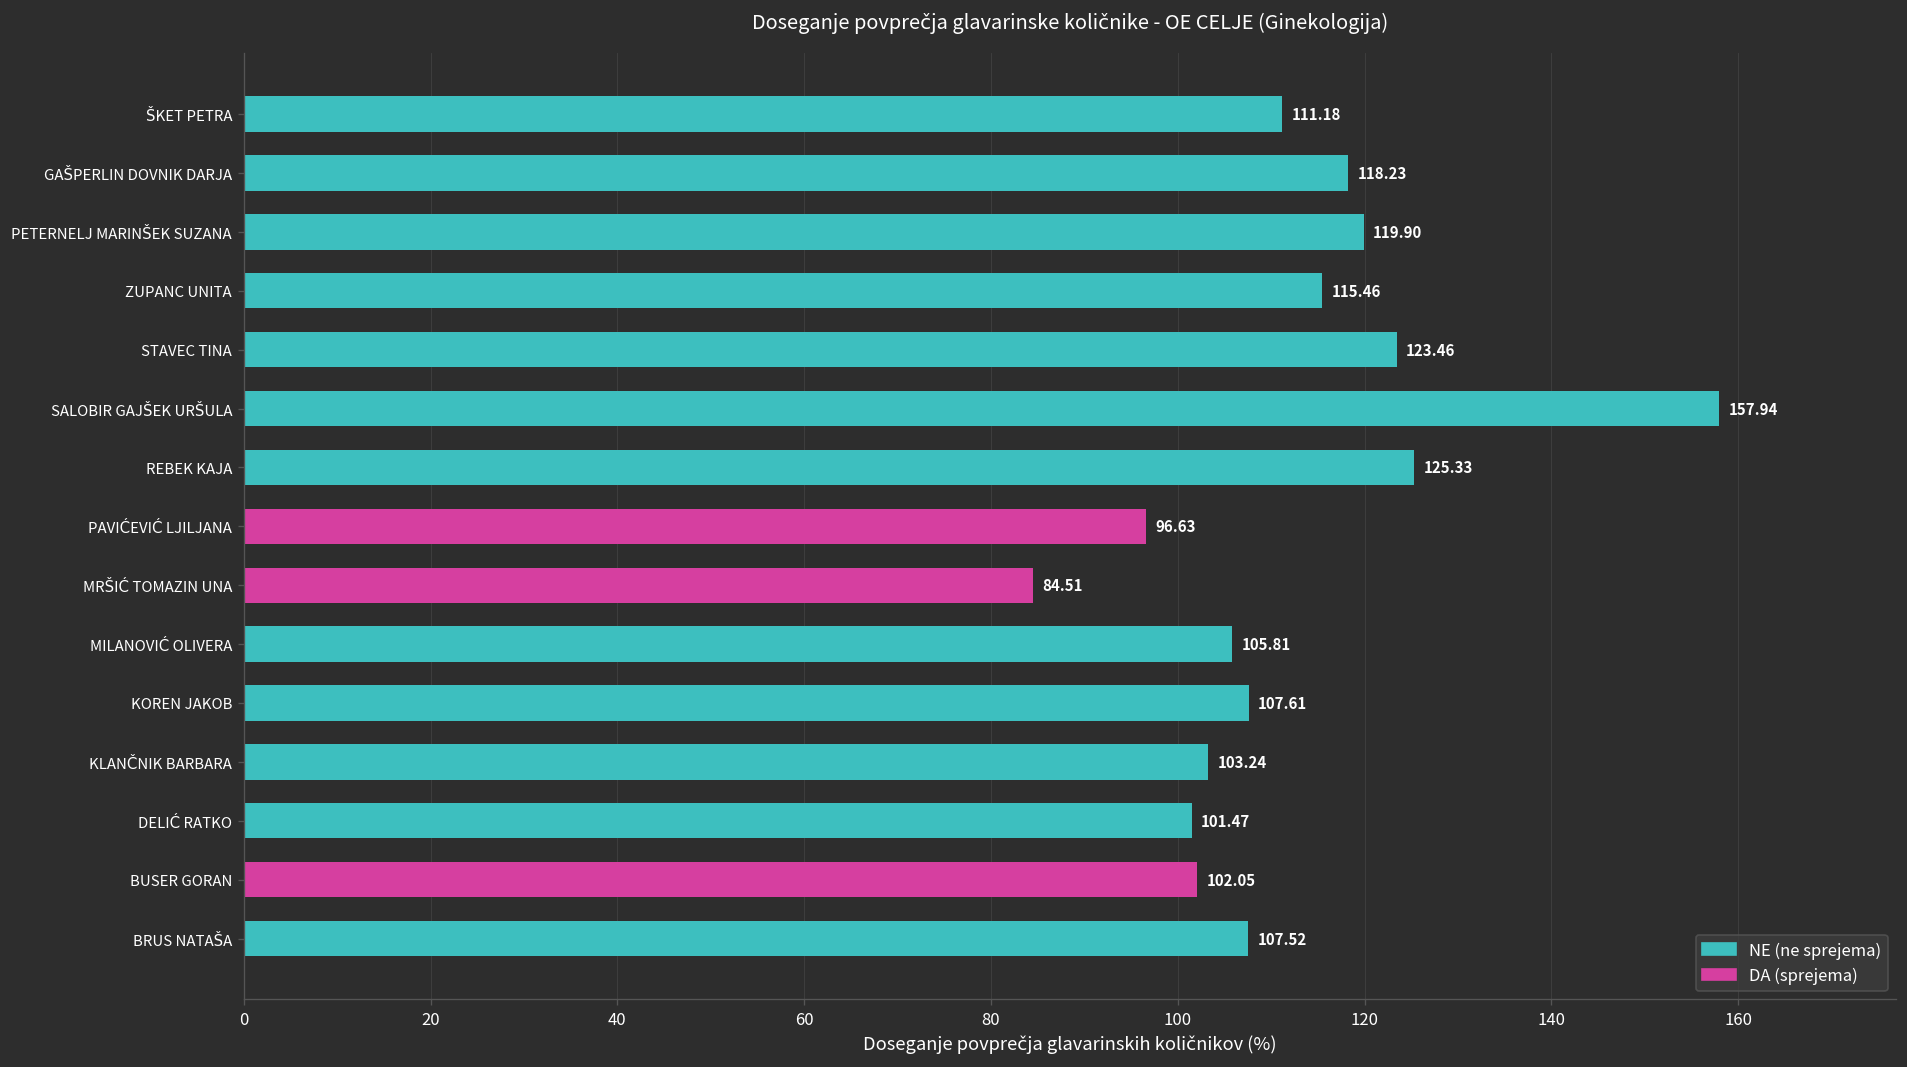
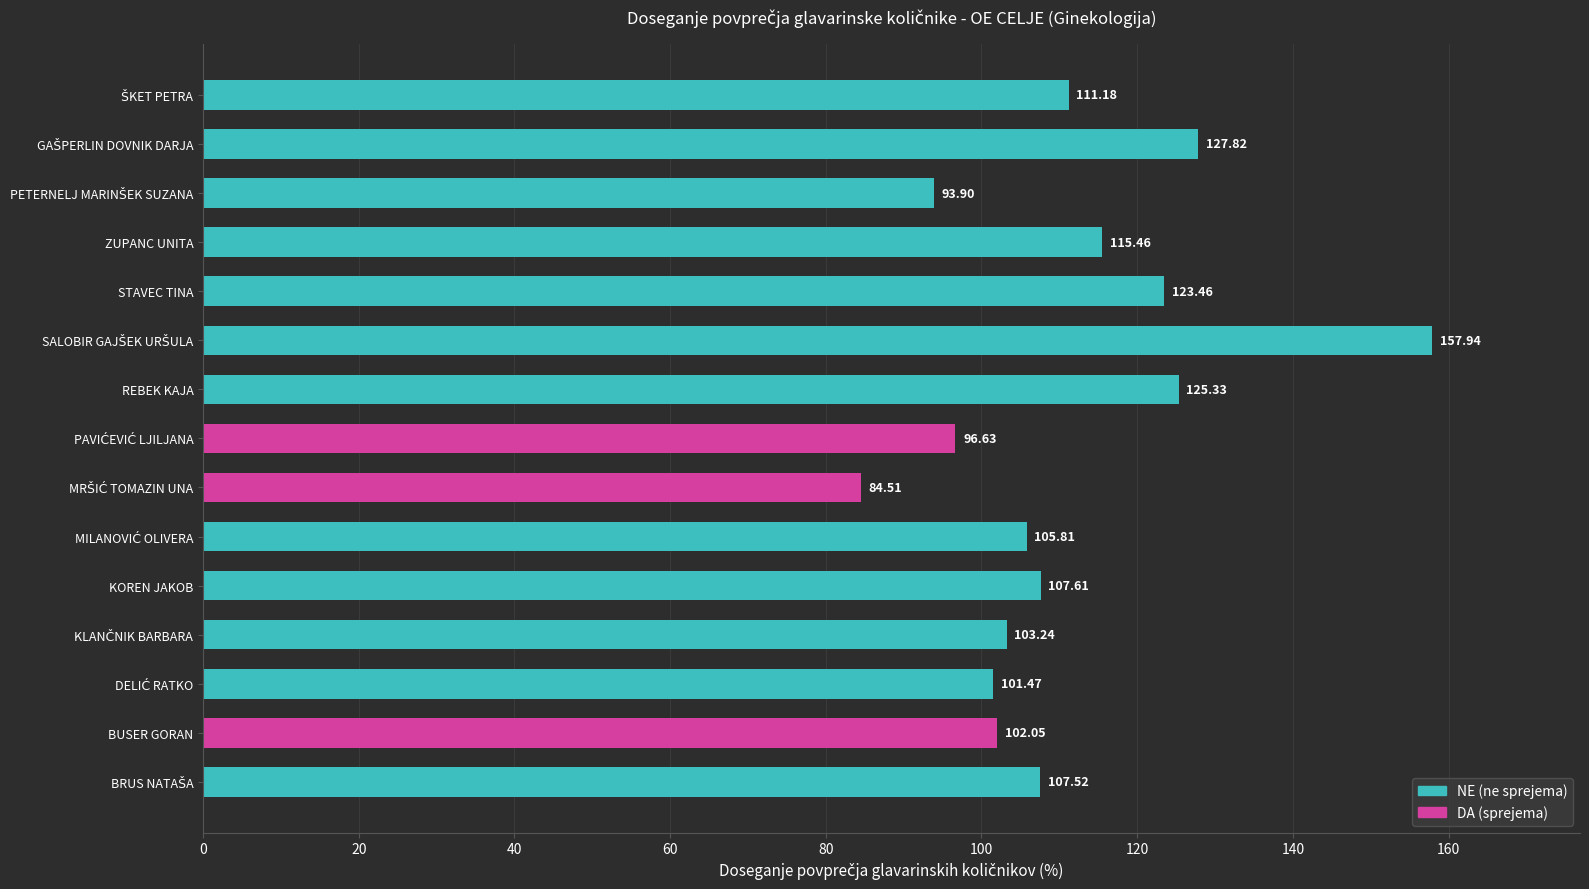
  {
    "ŠKET PETRA": 111.18,
-   "GAŠPERLIN DOVNIK DARJA": 118.23,
-   "PETERNELJ MARINŠEK SUZANA": 119.90,
+   "GAŠPERLIN DOVNIK DARJA": 127.82,
+   "PETERNELJ MARINŠEK SUZANA": 93.90,
    "ZUPANC UNITA": 115.46,
    "STAVEC TINA": 123.46,
    "SALOBIR GAJŠEK URŠULA": 157.94,
    "REBEK KAJA": 125.33,
    "PAVIĆEVIĆ LJILJANA": 96.63,
    "MRŠIĆ TOMAZIN UNA": 84.51,
    "MILANOVIĆ OLIVERA": 105.81,
    "KOREN JAKOB": 107.61,
    "KLANČNIK BARBARA": 103.24,
    "DELIĆ RATKO": 101.47,
    "BUSER GORAN": 102.05,
    "BRUS NATAŠA": 107.52
  }
